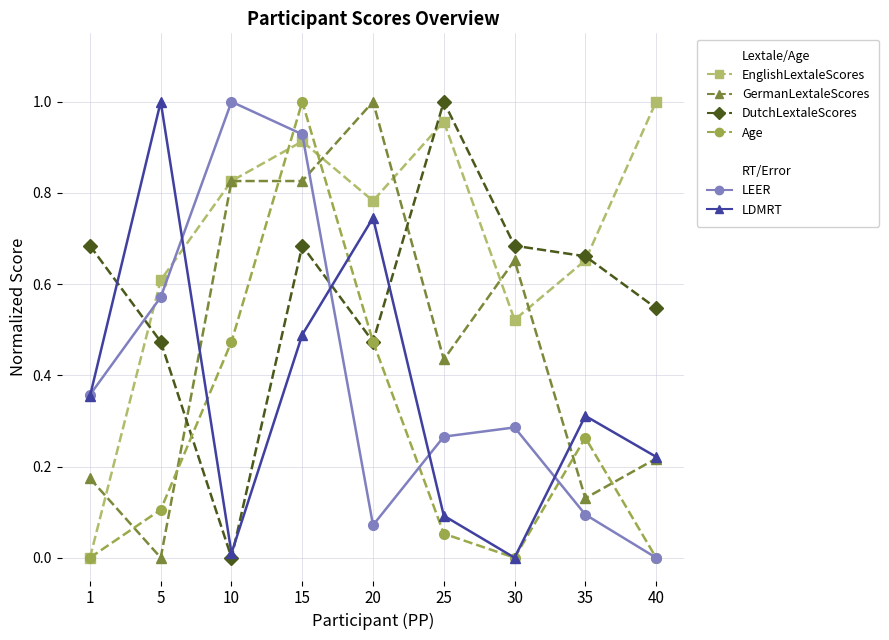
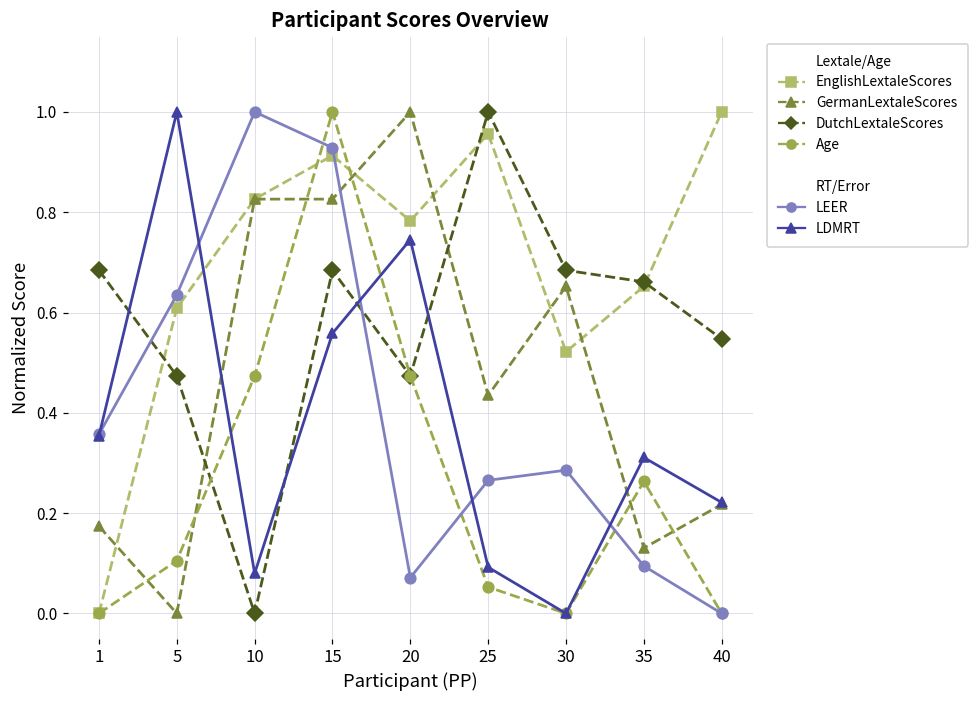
  {
    "DutchLextaleScores": {
      "1": 0.68,
      "5": 0.47,
      "10": 0.00,
      "15": 0.68,
      "25": 1.00,
      "30": 0.68,
      "35": 0.66,
      "40": 0.55
    },
    "LEER": {
-     "5": 0.57,
+     "5": 0.64,
      "10": 1.00,
      "15": 0.93,
      "20": 0.07,
      "25": 0.27,
      "30": 0.29,
      "35": 0.09
    },
    "LDMRT": {
      "5": 1.00,
-     "10": 0.01,
-     "15": 0.49,
+     "10": 0.08,
+     "15": 0.56,
      "20": 0.75,
      "25": 0.09,
      "35": 0.31
    }
  }
